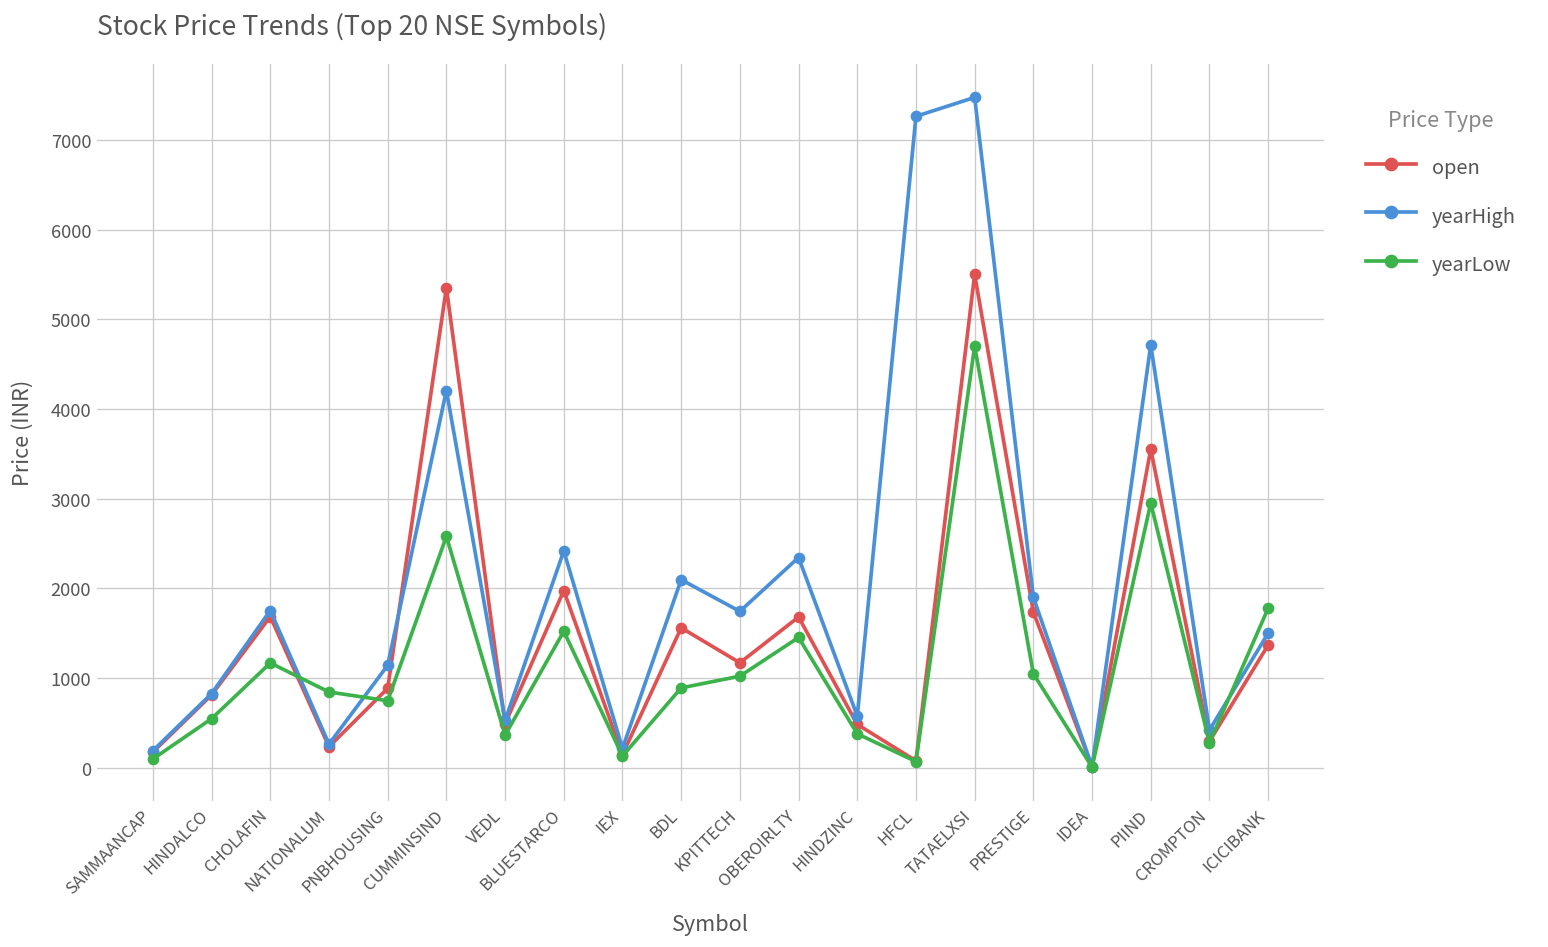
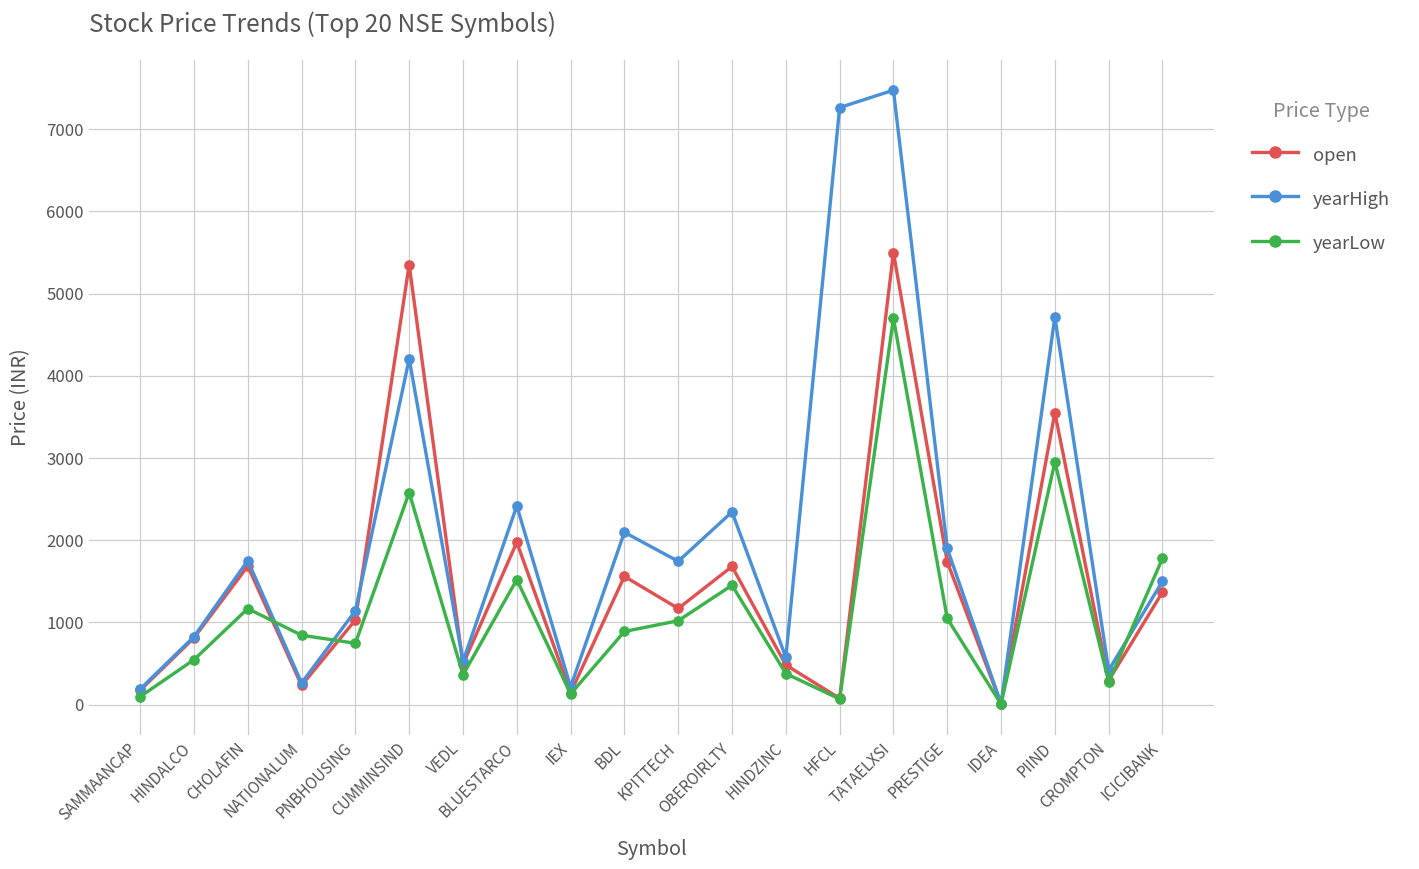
  {
    "open": {
      "CHOLAFIN": 1700,
-     "PNBHOUSING": 900,
+     "PNBHOUSING": 1000,
      "CUMMINSIND": 5400,
      "VEDL": 500,
      "BLUESTARCO": 2000,
      "BDL": 1600,
      "KPITTECH": 1200,
      "OBEROIRLTY": 1700,
      "HINDZINC": 500,
      "TATAELXSI": 5500,
      "PRESTIGE": 1700,
      "PIIND": 3600,
      "ICICIBANK": 1400
    },
    "yearHigh": {
      "CHOLAFIN": 1800,
      "PNBHOUSING": 1100,
      "CUMMINSIND": 4200,
      "VEDL": 500,
      "BLUESTARCO": 2400,
      "IEX": 200,
      "BDL": 2100,
      "KPITTECH": 1700,
      "OBEROIRLTY": 2300,
      "HINDZINC": 600,
      "HFCL": 7300,
      "TATAELXSI": 7500,
      "PRESTIGE": 1900,
      "PIIND": 4700,
      "CROMPTON": 400,
      "ICICIBANK": 1500
    },
    "yearLow": {
      "SAMMAANCAP": 100,
      "HINDALCO": 500,
      "CHOLAFIN": 1200,
      "NATIONALUM": 800,
      "PNBHOUSING": 700,
      "CUMMINSIND": 2600,
      "VEDL": 400,
      "BLUESTARCO": 1500,
      "BDL": 900,
      "KPITTECH": 1000,
      "OBEROIRLTY": 1500,
      "HINDZINC": 400,
      "TATAELXSI": 4700,
      "PRESTIGE": 1000,
      "PIIND": 3000,
      "ICICIBANK": 1800
    }
  }
